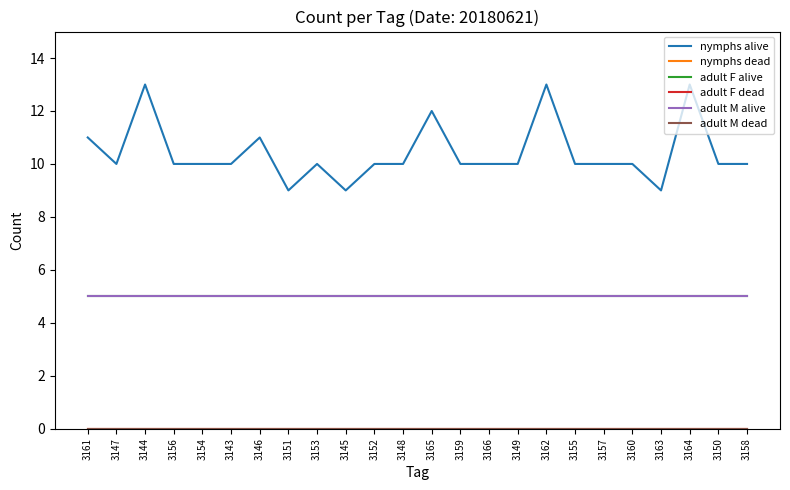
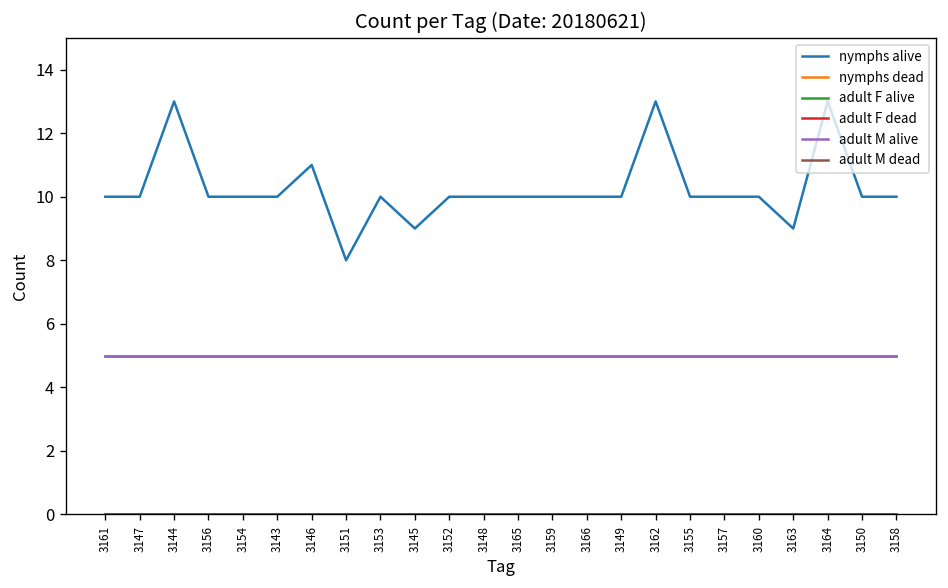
  {
    "nymphs alive": {
-     "3161": 11,
+     "3161": 10,
      "3147": 10,
      "3144": 13,
      "3156": 10,
      "3154": 10,
      "3143": 10,
      "3146": 11,
-     "3151": 9,
+     "3151": 8,
      "3153": 10,
      "3145": 9,
      "3152": 10,
      "3148": 10,
-     "3165": 12,
+     "3165": 10,
      "3159": 10,
      "3166": 10,
      "3149": 10,
      "3162": 13,
      "3155": 10,
      "3157": 10,
      "3160": 10,
      "3163": 9,
      "3150": 10,
      "3158": 10
    },
    "adult M dead": {
      "3161": 0,
      "3147": 0,
      "3144": 0,
      "3156": 0,
      "3154": 0,
      "3143": 0,
      "3146": 0,
      "3151": 0,
      "3153": 0,
      "3145": 0,
      "3152": 0,
      "3148": 0,
      "3165": 0,
      "3159": 0,
      "3166": 0,
      "3149": 0,
      "3162": 0,
      "3155": 0,
      "3157": 0,
      "3160": 0,
      "3163": 0,
      "3164": 0,
      "3150": 0,
      "3158": 0
    },
    "adult M alive": {
      "3161": 5,
      "3147": 5,
      "3144": 5,
      "3156": 5,
      "3154": 5,
      "3143": 5,
      "3146": 5,
      "3151": 5,
      "3153": 5,
      "3145": 5,
      "3152": 5,
      "3148": 5,
      "3165": 5,
      "3159": 5,
      "3166": 5,
      "3149": 5,
      "3162": 5,
      "3155": 5,
      "3157": 5,
      "3160": 5,
      "3163": 5,
      "3164": 5,
      "3150": 5,
      "3158": 5
    }
  }
